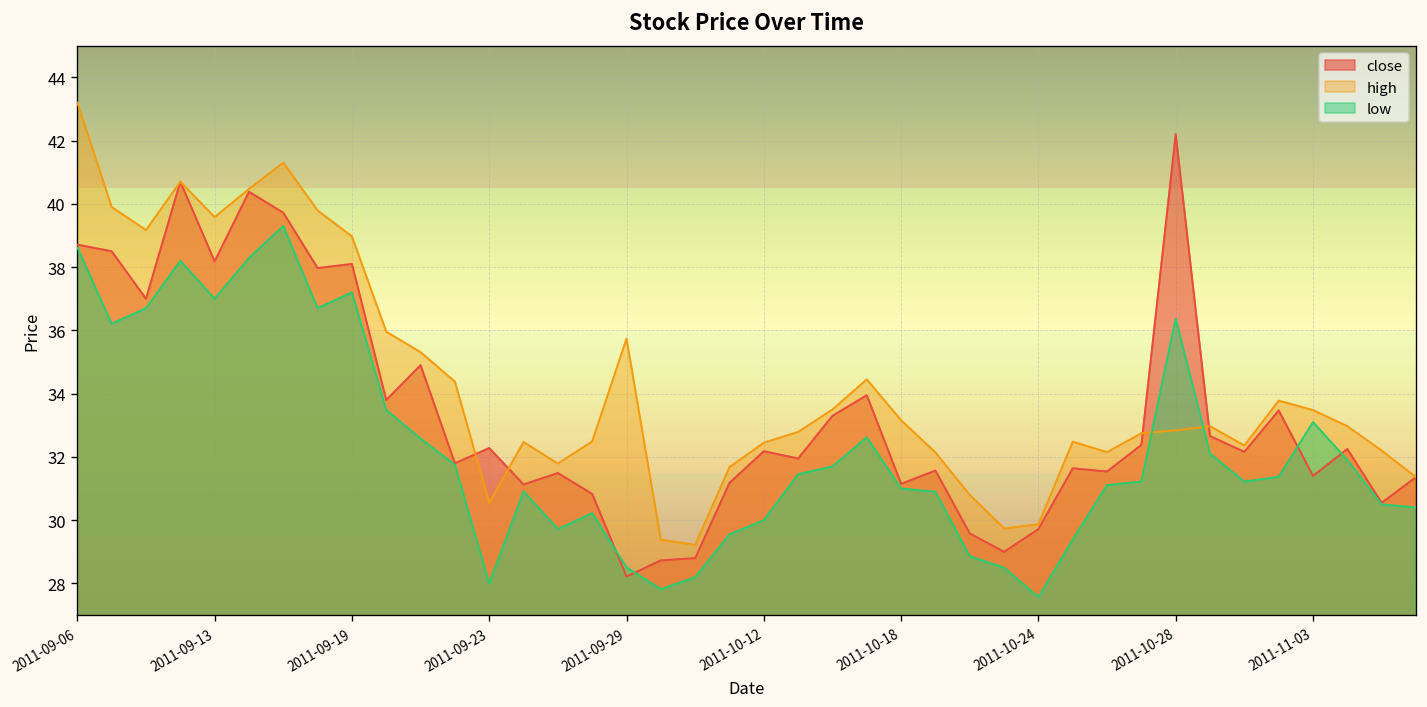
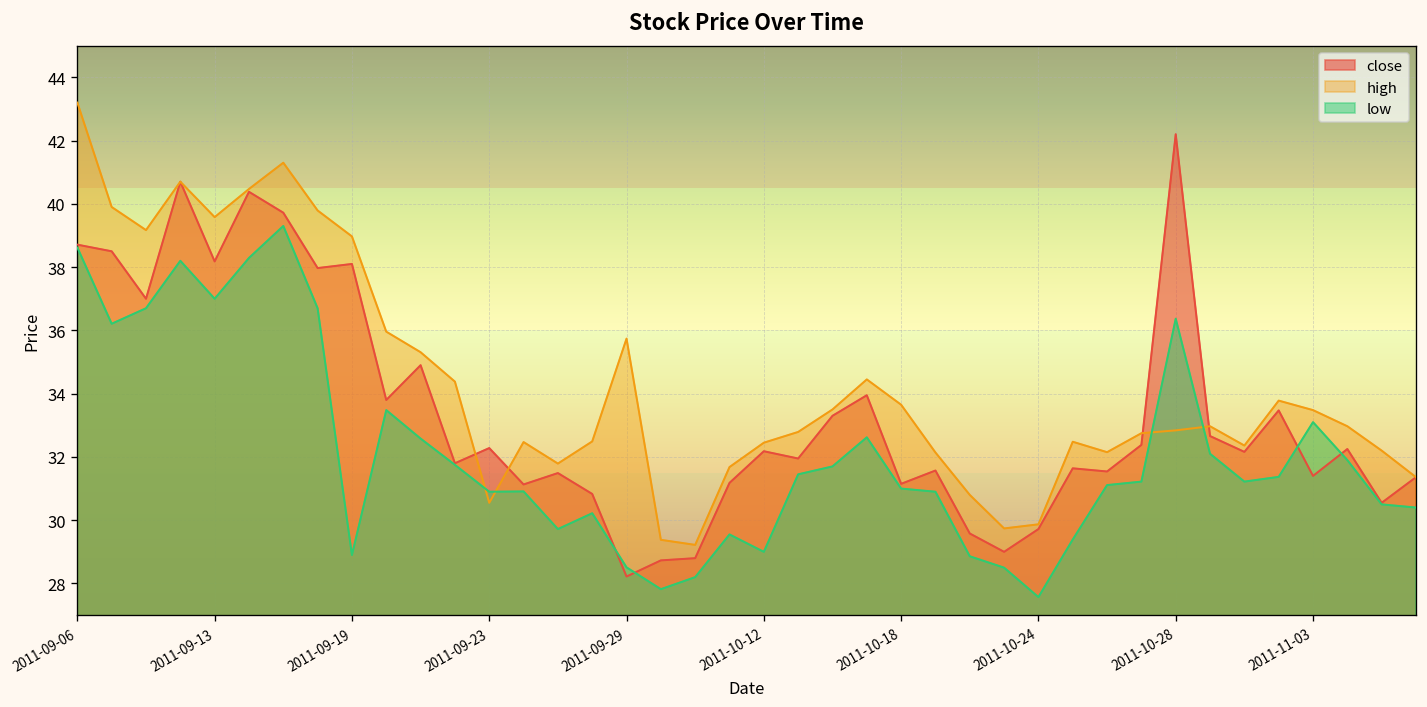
  {
    "close": {
      "2011-09-13": 38.2,
      "2011-09-19": 38.1,
      "2011-09-23": 32.3,
      "2011-09-29": 28.2,
      "2011-10-12": 32.2,
      "2011-10-18": 31.2,
      "2011-10-24": 29.7,
      "2011-10-28": 42.2,
      "2011-11-03": 31.4
    },
    "high": {
      "2011-09-06": 43.2,
      "2011-09-13": 39.6,
      "2011-09-19": 39.0,
      "2011-09-23": 30.6,
      "2011-09-29": 35.7,
      "2011-10-12": 32.5,
-     "2011-10-18": 33.2,
+     "2011-10-18": 33.7,
      "2011-10-24": 29.9,
      "2011-10-28": 32.8,
      "2011-11-03": 33.5
    },
    "low": {
      "2011-09-13": 37.0,
-     "2011-09-19": 37.2,
-     "2011-09-23": 28.0,
+     "2011-09-19": 28.9,
+     "2011-09-23": 30.9,
      "2011-09-29": 28.5,
-     "2011-10-12": 30,
+     "2011-10-12": 29,
      "2011-10-18": 31.0,
      "2011-10-24": 27.6,
      "2011-10-28": 36.4,
      "2011-11-03": 33.1
    }
  }
